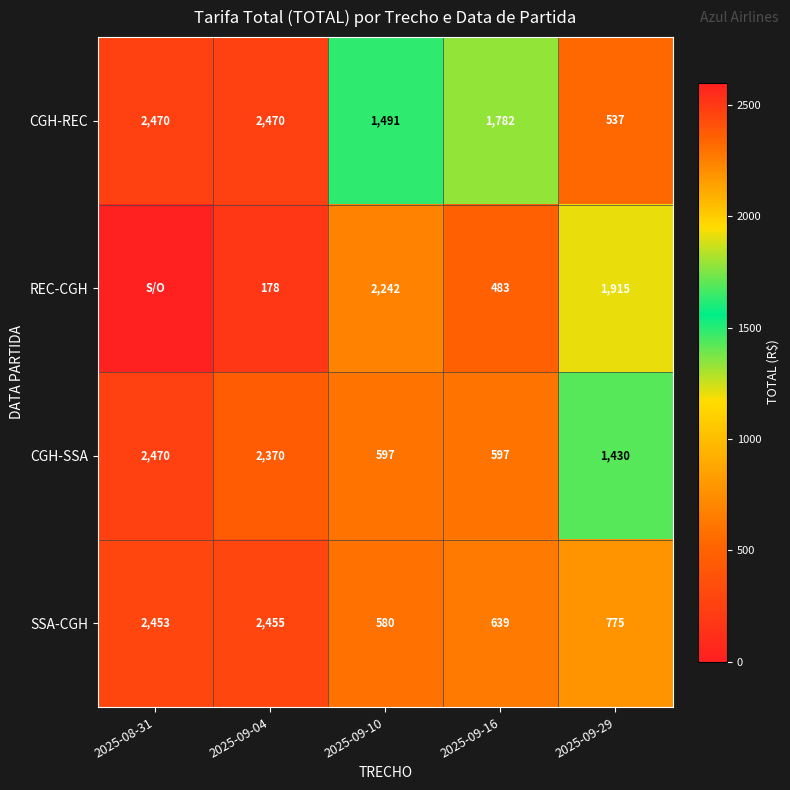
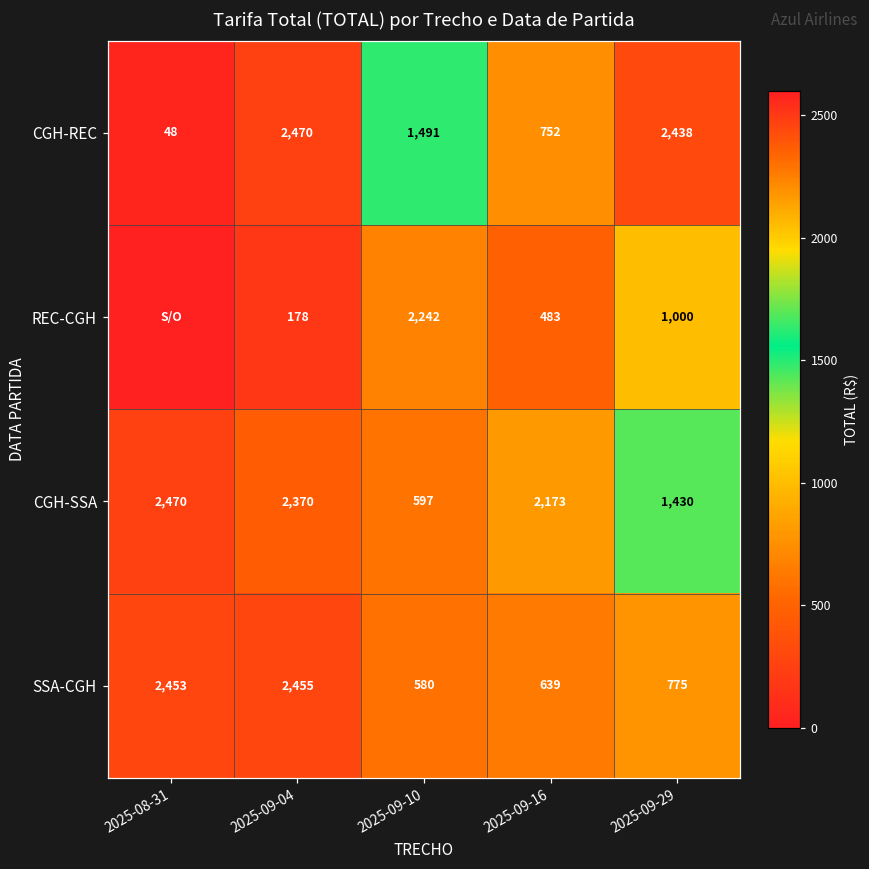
  {
    "CGH-REC": {
-     "2025-08-31": "2,470",
+     "2025-08-31": "48",
      "2025-09-04": "2,470",
      "2025-09-10": "1,491",
-     "2025-09-16": "1,782",
-     "2025-09-29": "537"
+     "2025-09-16": "752",
+     "2025-09-29": "2,438"
    },
    "REC-CGH": {
      "2025-09-04": "178",
      "2025-09-10": "2,242",
      "2025-09-16": "483",
-     "2025-09-29": "1,915"
+     "2025-09-29": "1,000"
    },
    "CGH-SSA": {
      "2025-08-31": "2,470",
      "2025-09-04": "2,370",
      "2025-09-10": "597",
-     "2025-09-16": "597",
+     "2025-09-16": "2,173",
      "2025-09-29": "1,430"
    },
    "SSA-CGH": {
      "2025-08-31": "2,453",
      "2025-09-04": "2,455",
      "2025-09-10": "580",
      "2025-09-16": "639",
      "2025-09-29": "775"
    }
  }
